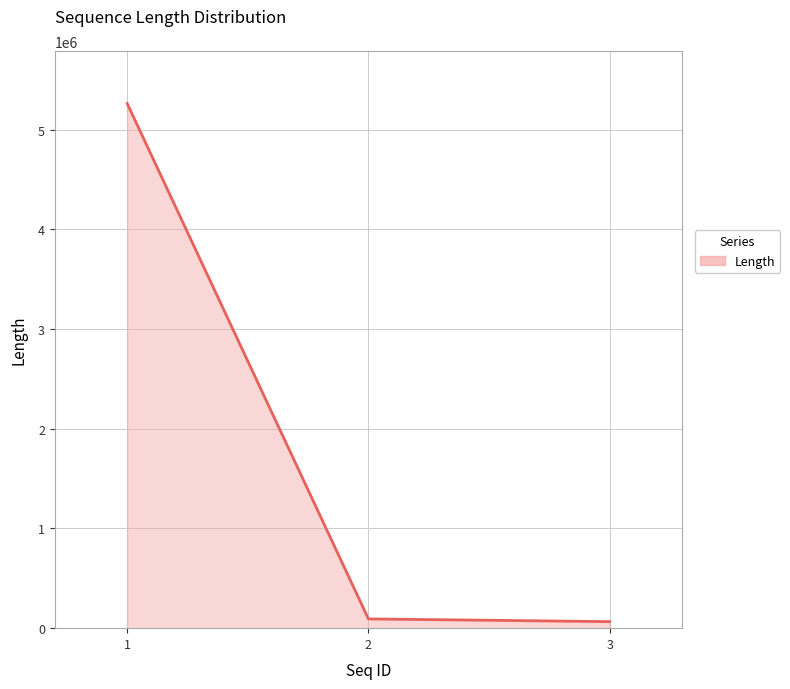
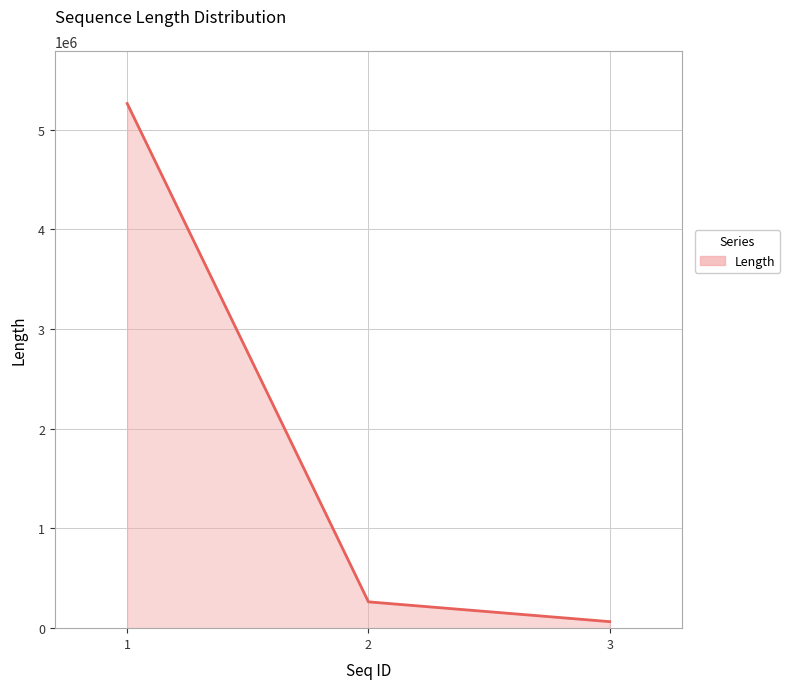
  {
    "1": 5300000,
-   "2": 100000,
+   "2": 300000,
    "3": 100000
  }
